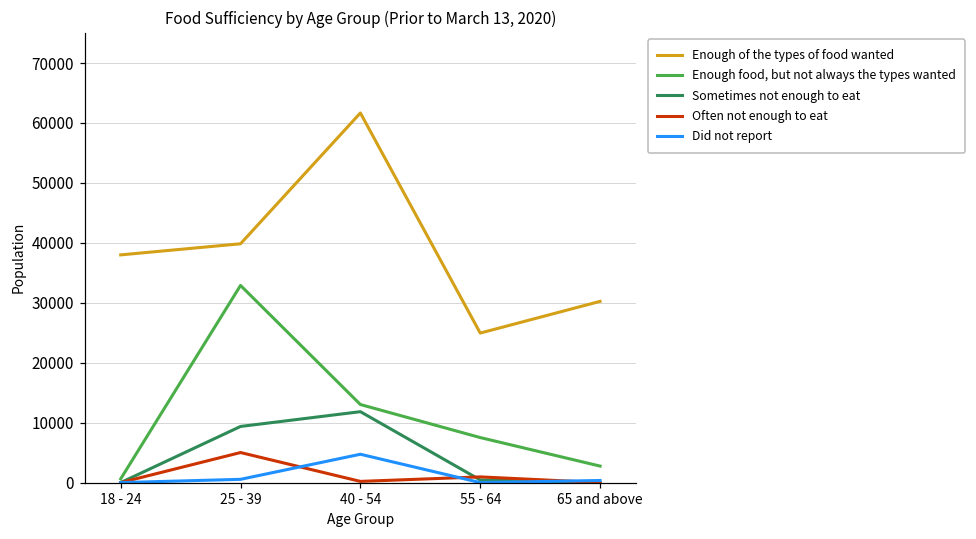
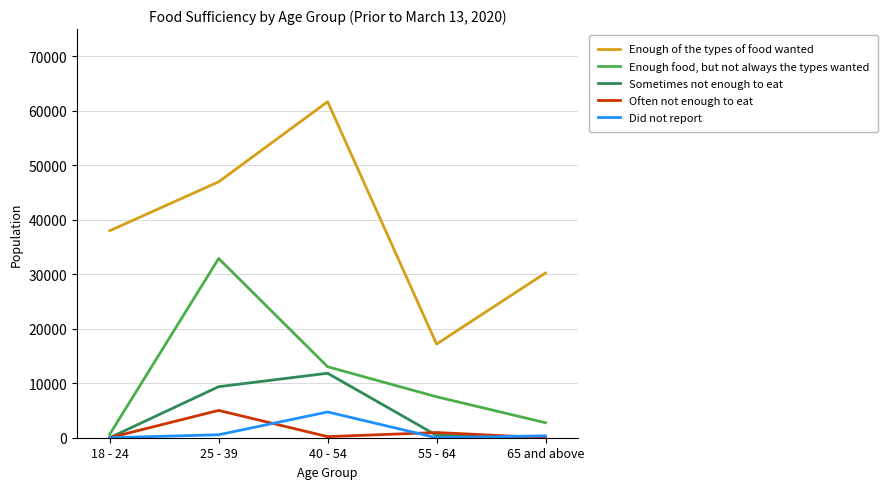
  {
    "Enough of the types of food wanted": {
      "18 - 24": 38000,
-     "25 - 39": 40000,
+     "25 - 39": 47000,
      "40 - 54": 62000,
-     "55 - 64": 25000,
+     "55 - 64": 17000,
      "65 and above": 30000
    },
    "Often not enough to eat": {
      "25 - 39": 5000,
      "40 - 54": 0,
      "55 - 64": 1000
    },
    "Did not report": {
      "25 - 39": 1000,
      "40 - 54": 5000
    }
  }
